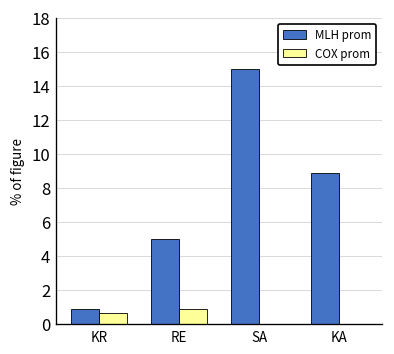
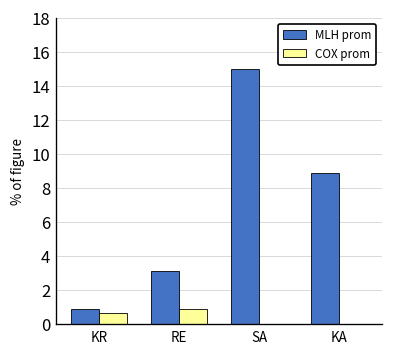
  {
    "MLH prom": {
      "KR": 0.9,
-     "RE": 5.0,
+     "RE": 3.1,
      "SA": 15.0,
      "KA": 8.9
    },
    "COX prom": {
      "KR": 0.7,
      "RE": 0.9,
      "SA": 0.0,
      "KA": 0.0
    }
  }
